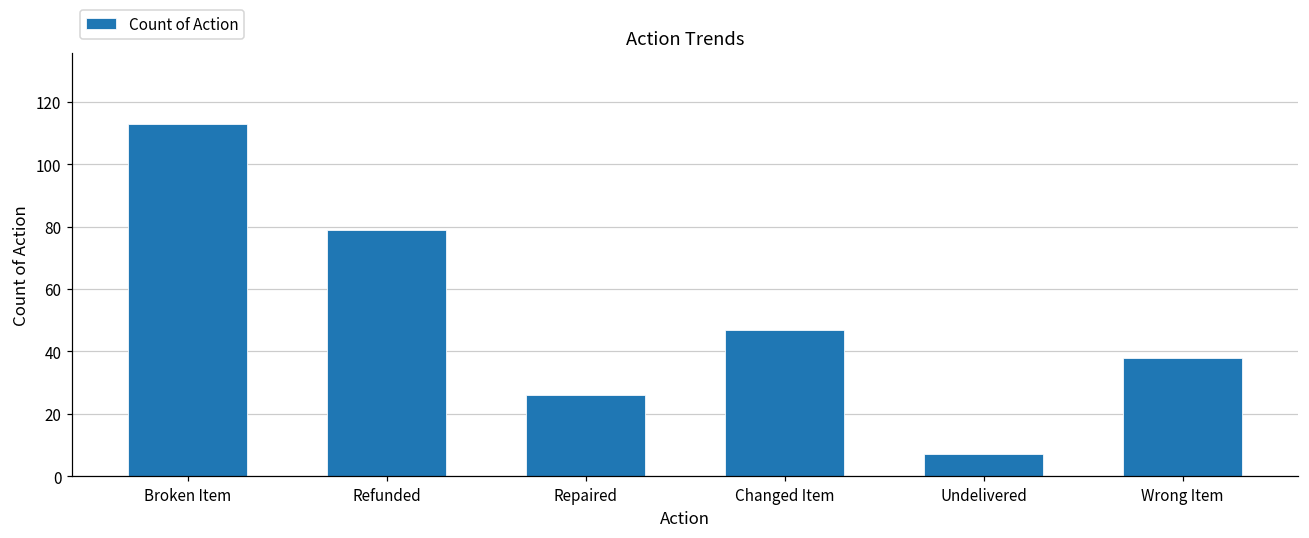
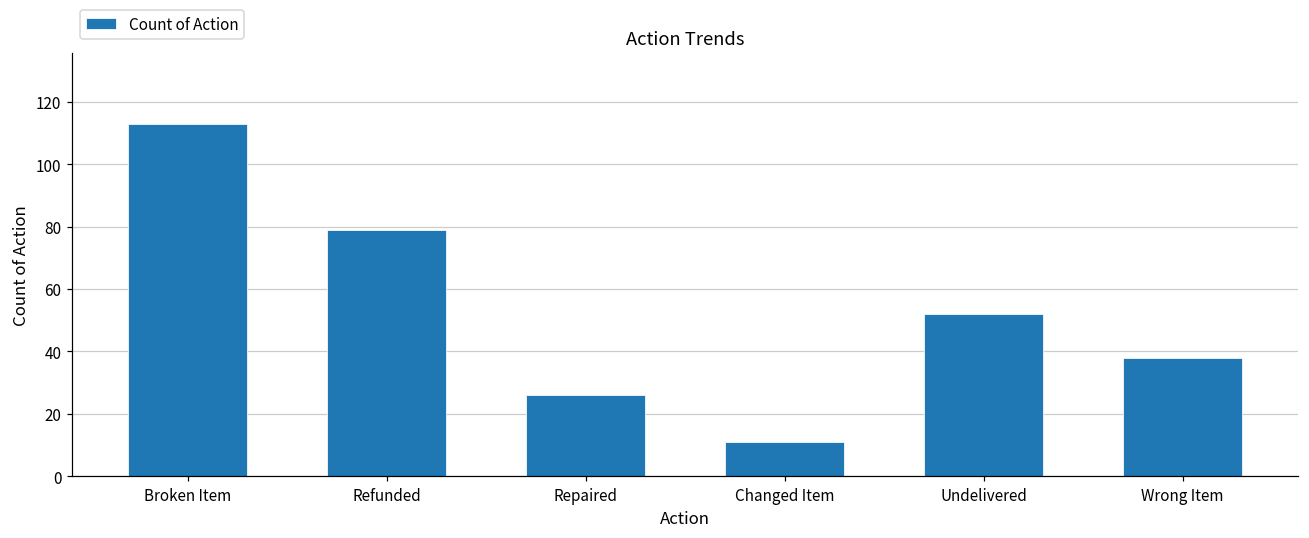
  {
    "Broken Item": 113,
    "Refunded": 79,
    "Repaired": 26,
-   "Changed Item": 47,
-   "Undelivered": 7,
+   "Changed Item": 11,
+   "Undelivered": 52,
    "Wrong Item": 38
  }
